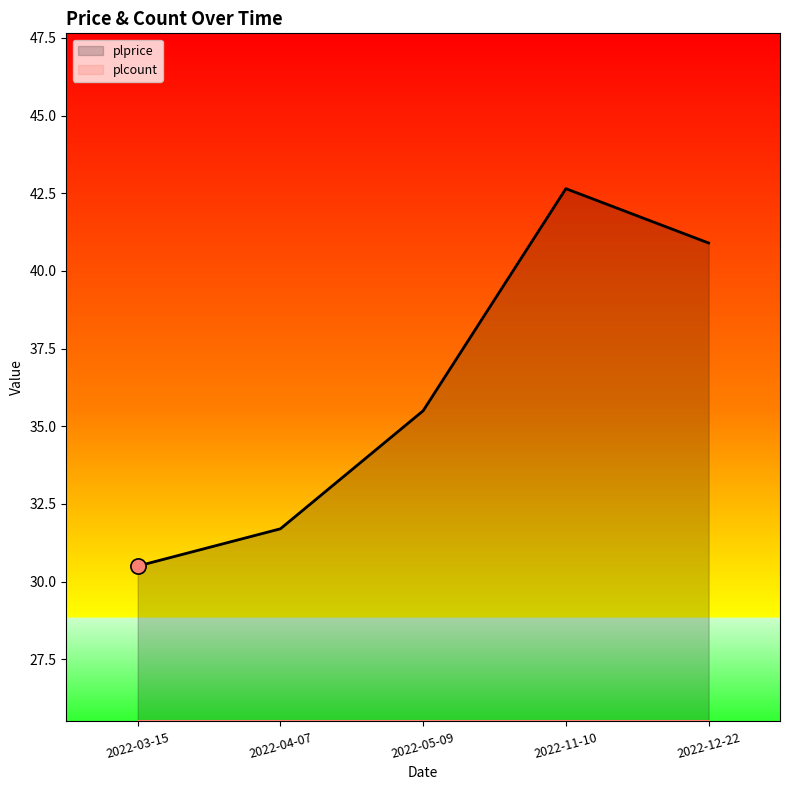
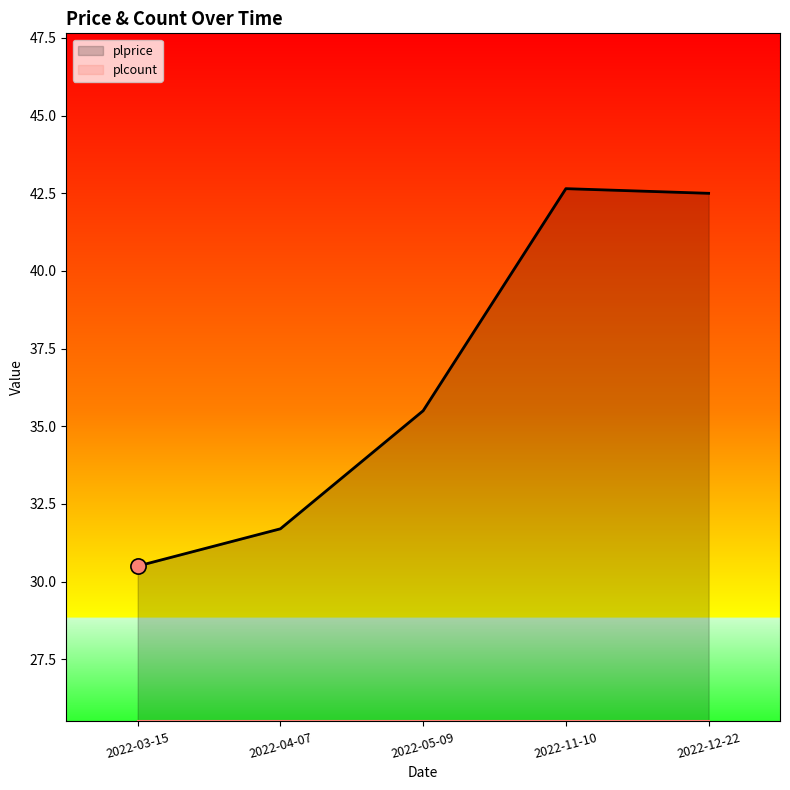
  {
    "plprice": {
      "2022-04-07": 31.7,
      "2022-05-09": 35.5,
      "2022-11-10": 42.7,
-     "2022-12-22": 40.9
+     "2022-12-22": 42.5
    }
  }
